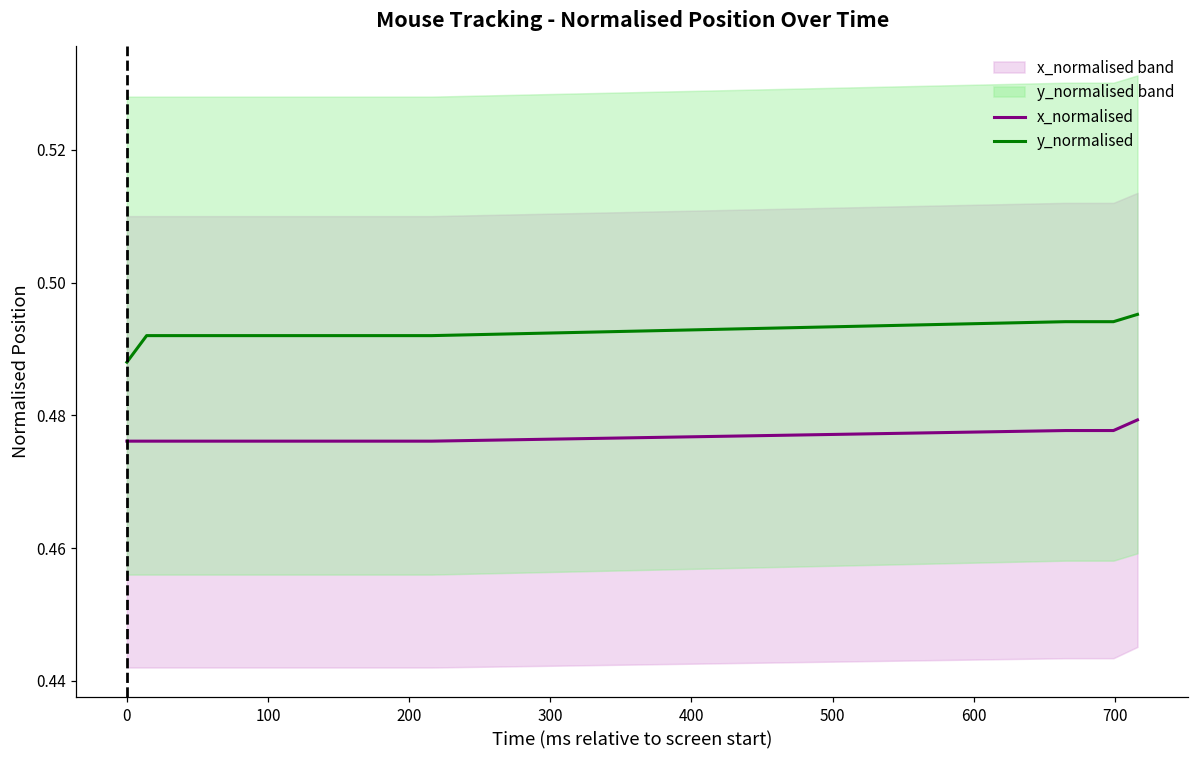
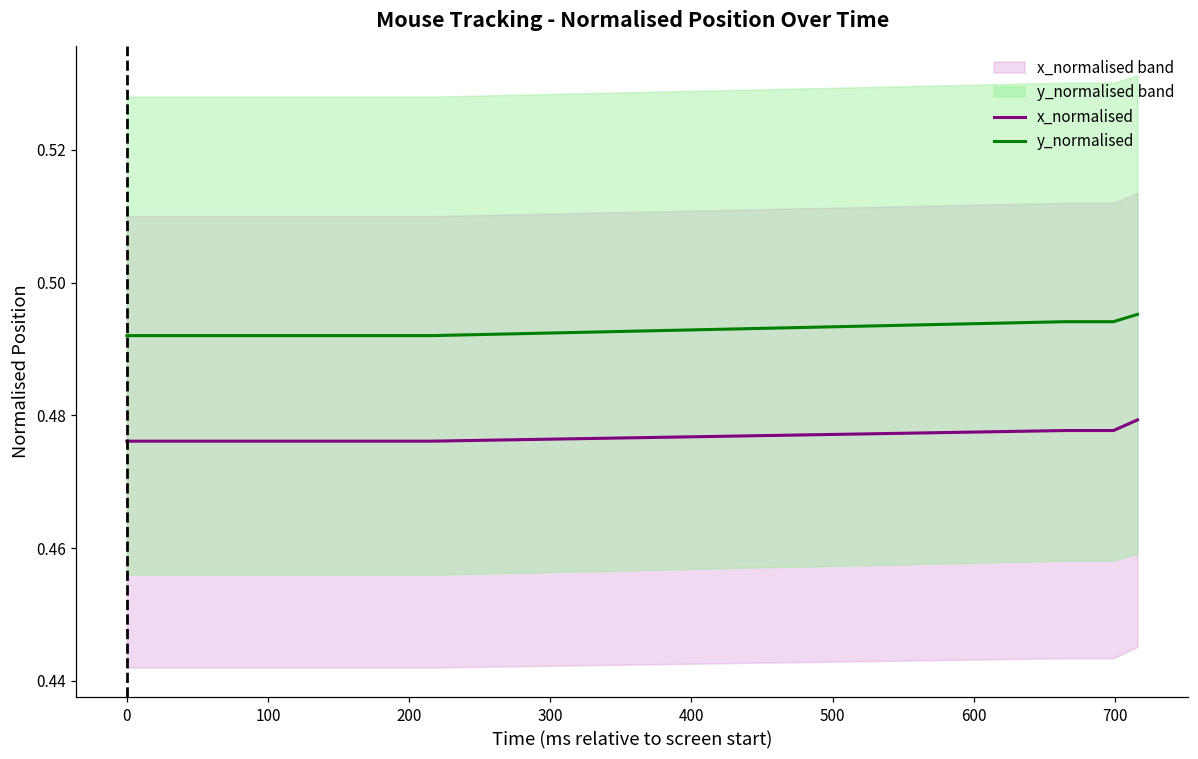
  {
    "x_normalised": {
      "0": 0.476
    },
    "y_normalised": {
-     "0": 0.488
+     "0": 0.492
    }
  }
